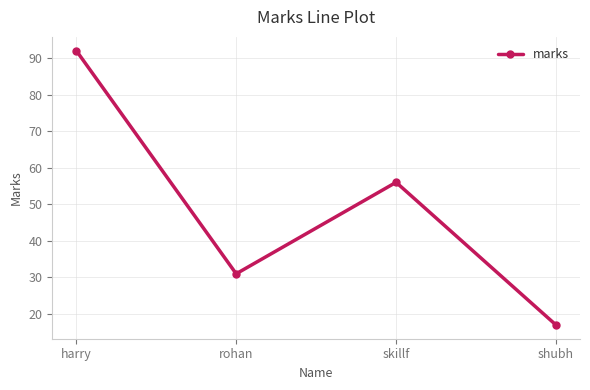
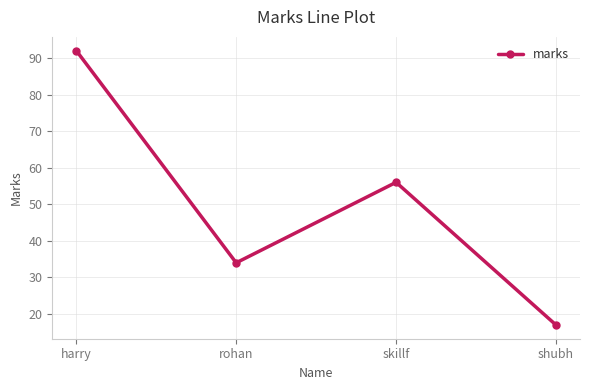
  {
    "harry": 92,
-   "rohan": 31,
+   "rohan": 34,
    "skillf": 56,
    "shubh": 17
  }
